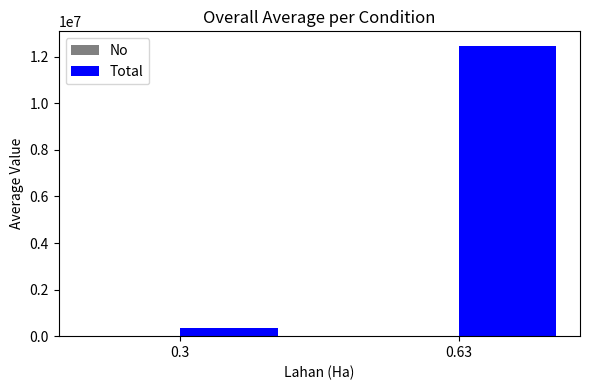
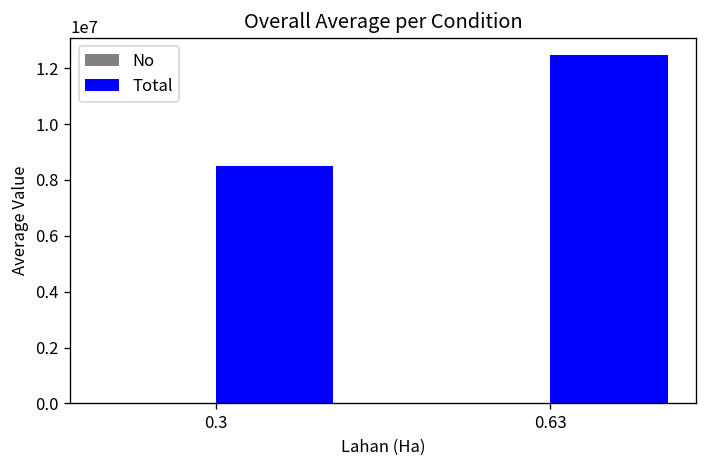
  {
    "Total": {
-     "0.3": 400000,
+     "0.3": 8500000,
      "0.63": 12500000
    }
  }
